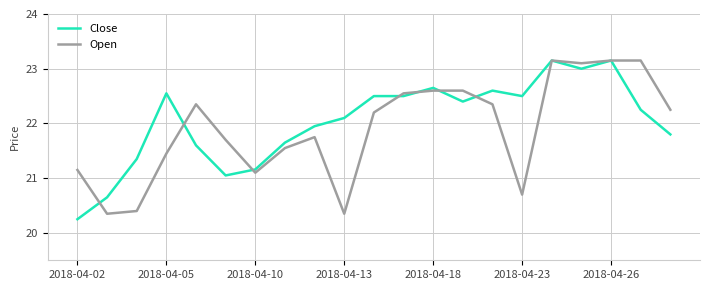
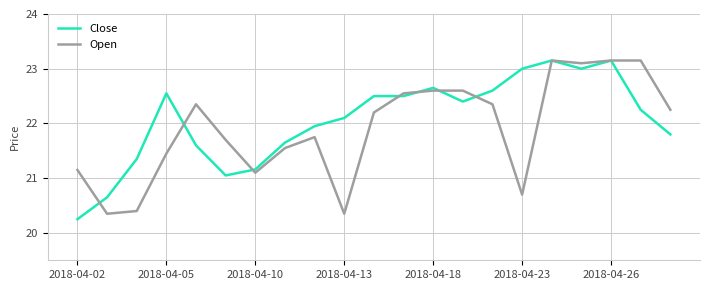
  {
    "Close": {
      "2018-04-02": 20.3,
      "2018-04-05": 22.6,
      "2018-04-10": 21.2,
      "2018-04-13": 22.1,
      "2018-04-18": 22.7,
-     "2018-04-23": 22.5
+     "2018-04-23": 23.0
    },
    "Open": {
      "2018-04-02": 21.2,
      "2018-04-05": 21.5,
      "2018-04-10": 21.1,
      "2018-04-13": 20.4,
      "2018-04-18": 22.6,
      "2018-04-23": 20.7
    }
  }
